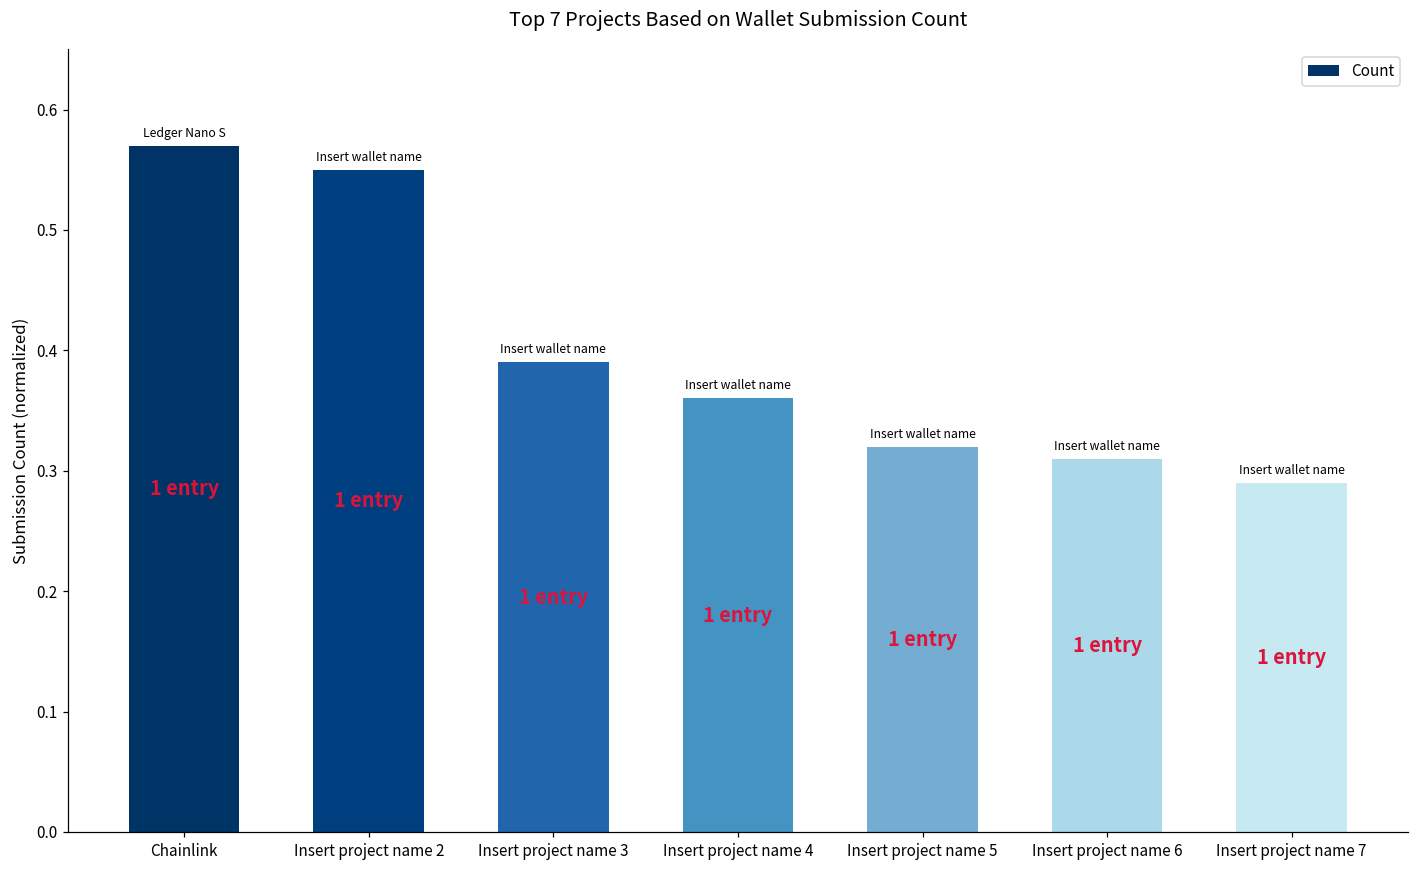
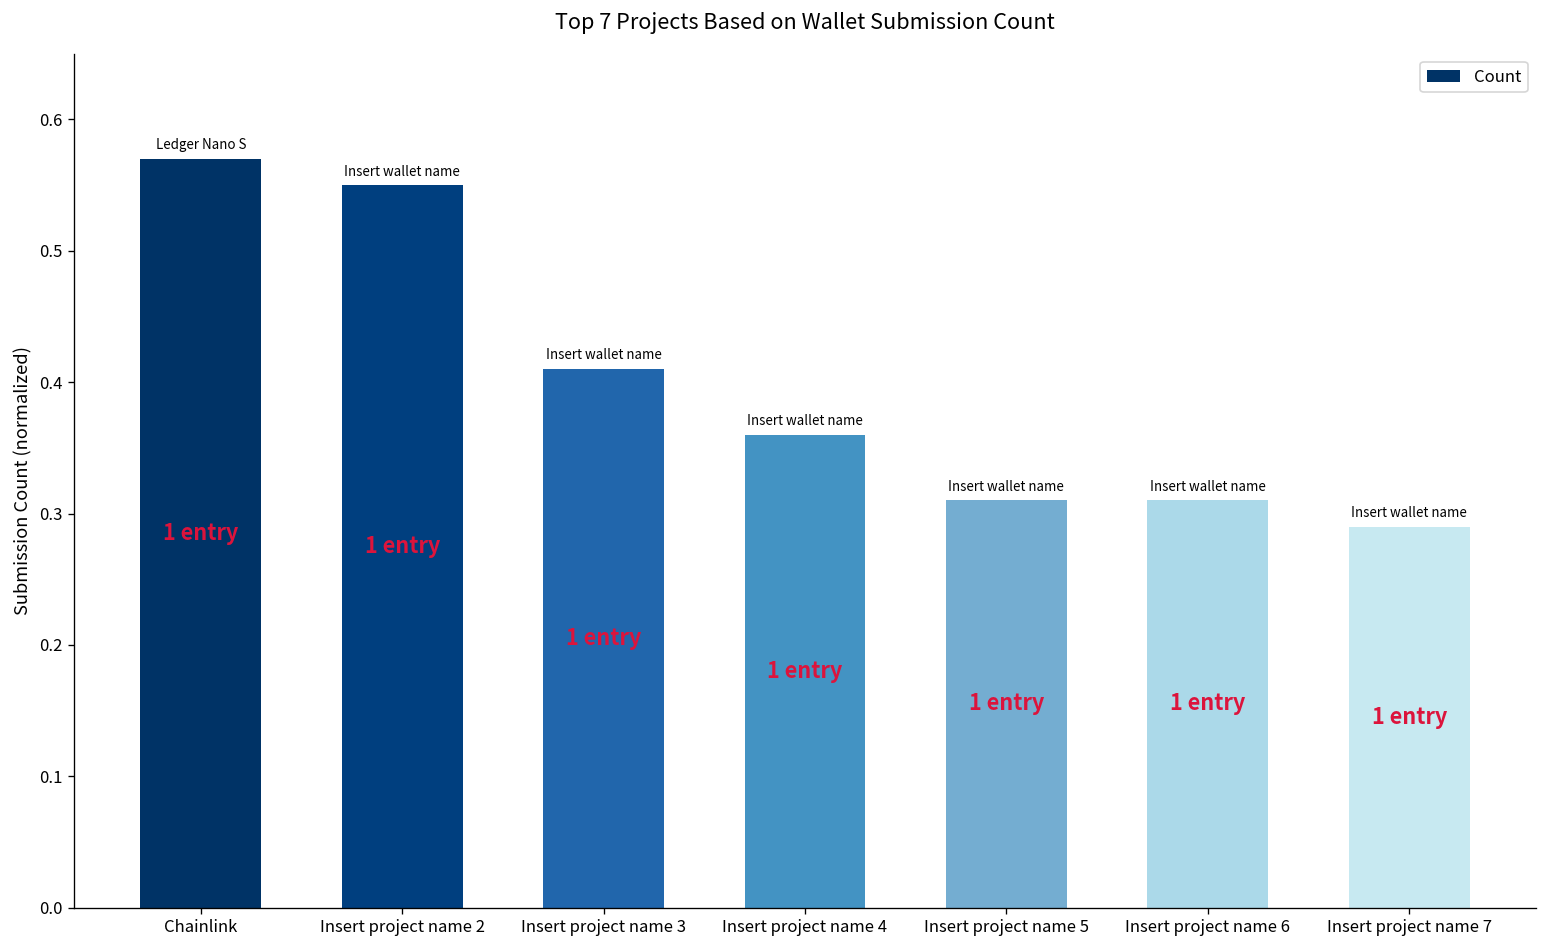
  {
-   "Insert project name 3": 0.39,
-   "Insert project name 5": 0.32
+   "Insert project name 3": 0.41,
+   "Insert project name 5": 0.31
  }
